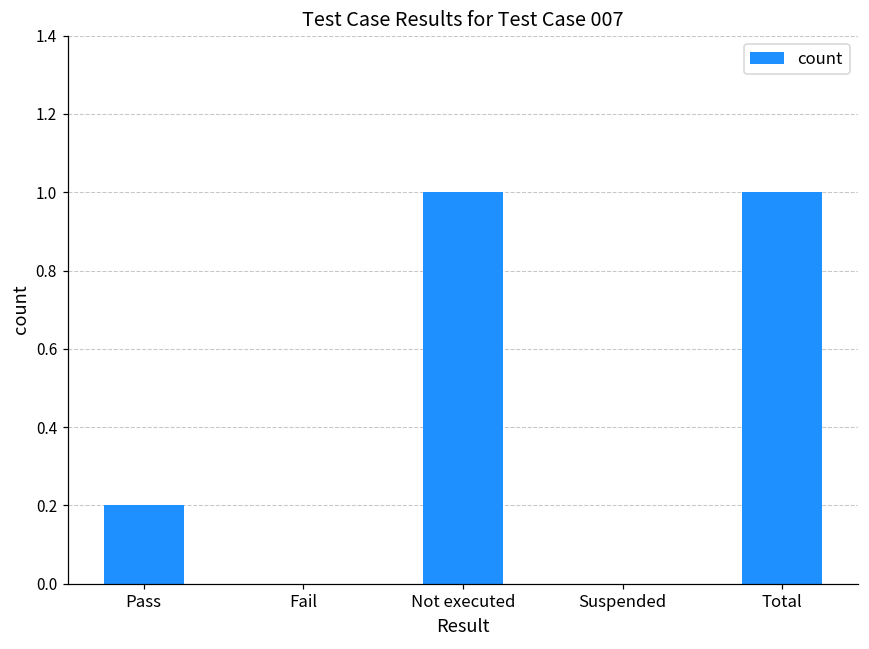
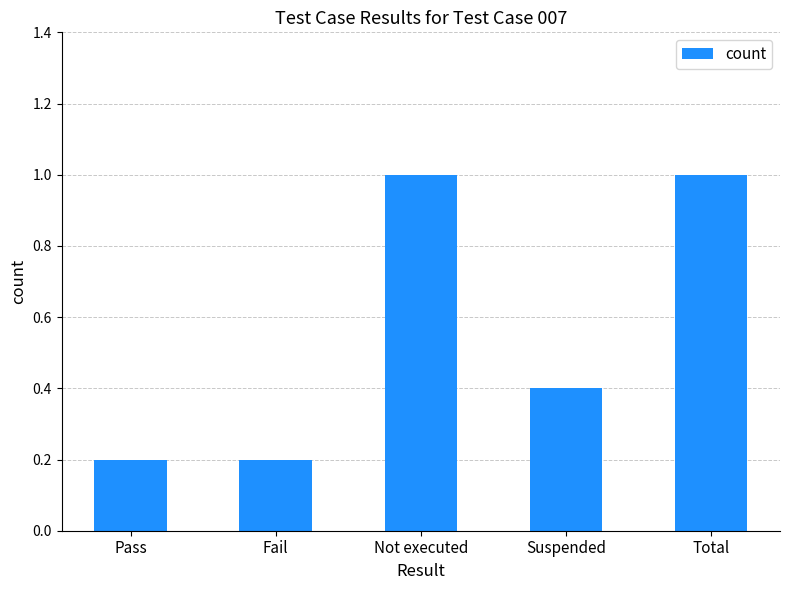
  {
    "Pass": 0.2,
-   "Fail": 0.0,
+   "Fail": 0.2,
    "Not executed": 1.0,
-   "Suspended": 0.0,
+   "Suspended": 0.4,
    "Total": 1.0
  }
